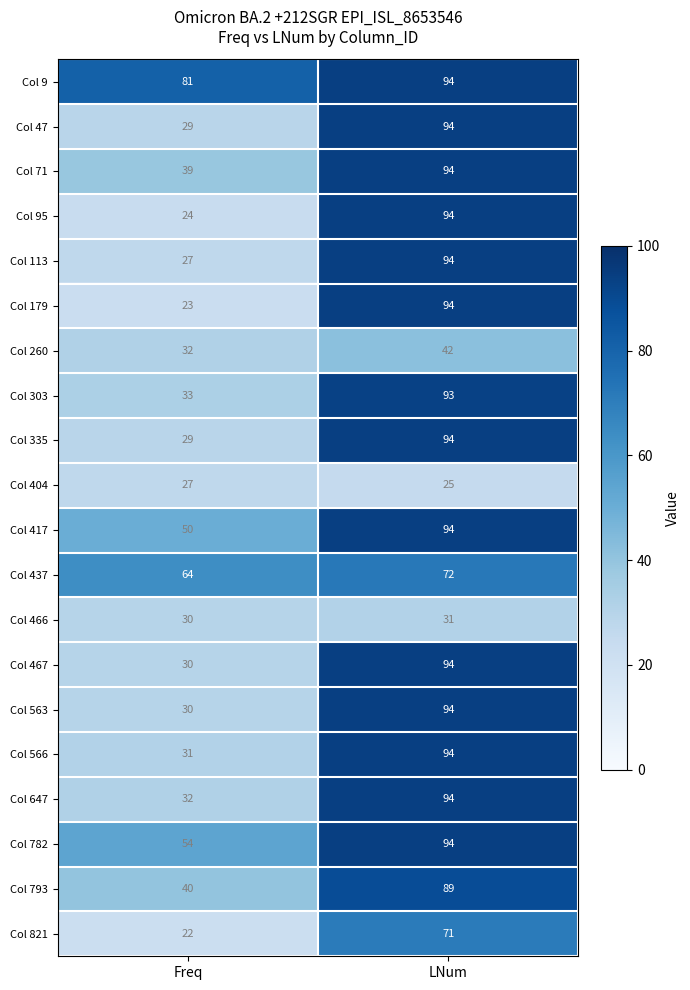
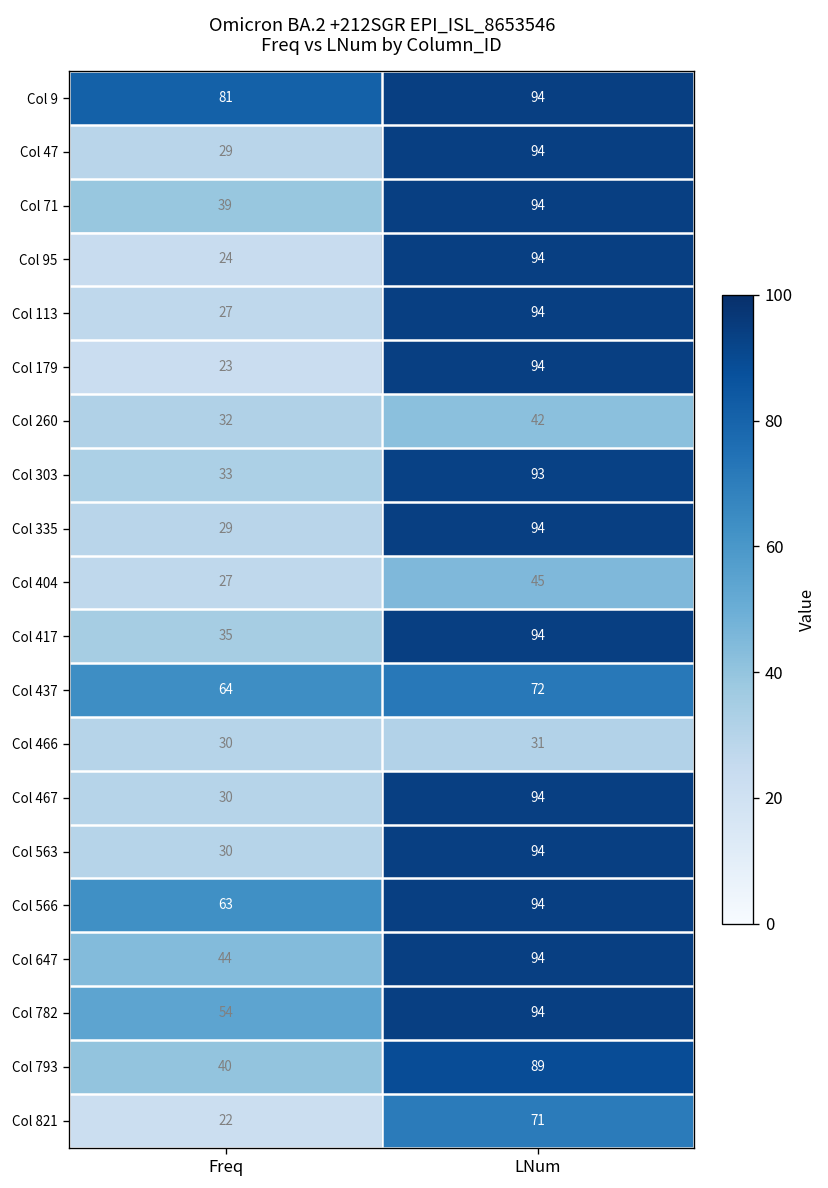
  {
    "Col 9": {
      "Freq": 81,
      "LNum": 94
    },
    "Col 47": {
      "Freq": 29,
      "LNum": 94
    },
    "Col 71": {
      "Freq": 39,
      "LNum": 94
    },
    "Col 95": {
      "Freq": 24,
      "LNum": 94
    },
    "Col 113": {
      "Freq": 27,
      "LNum": 94
    },
    "Col 179": {
      "Freq": 23,
      "LNum": 94
    },
    "Col 260": {
      "Freq": 32,
      "LNum": 42
    },
    "Col 303": {
      "Freq": 33,
      "LNum": 93
    },
    "Col 335": {
      "Freq": 29,
      "LNum": 94
    },
    "Col 404": {
      "Freq": 27,
-     "LNum": 25
+     "LNum": 45
    },
    "Col 417": {
-     "Freq": 50,
+     "Freq": 35,
      "LNum": 94
    },
    "Col 437": {
      "Freq": 64,
      "LNum": 72
    },
    "Col 466": {
      "Freq": 30,
      "LNum": 31
    },
    "Col 467": {
      "Freq": 30,
      "LNum": 94
    },
    "Col 563": {
      "Freq": 30,
      "LNum": 94
    },
    "Col 566": {
-     "Freq": 31,
+     "Freq": 63,
      "LNum": 94
    },
    "Col 647": {
-     "Freq": 32,
+     "Freq": 44,
      "LNum": 94
    },
    "Col 782": {
      "Freq": 54,
      "LNum": 94
    },
    "Col 793": {
      "Freq": 40,
      "LNum": 89
    },
    "Col 821": {
      "Freq": 22,
      "LNum": 71
    }
  }
